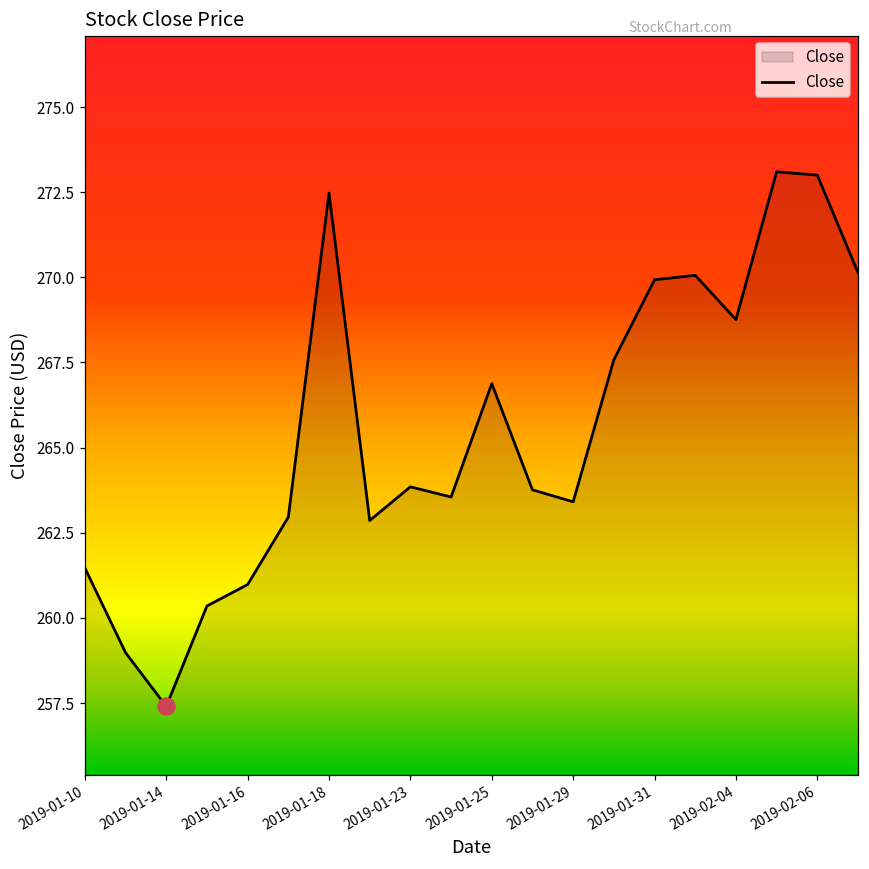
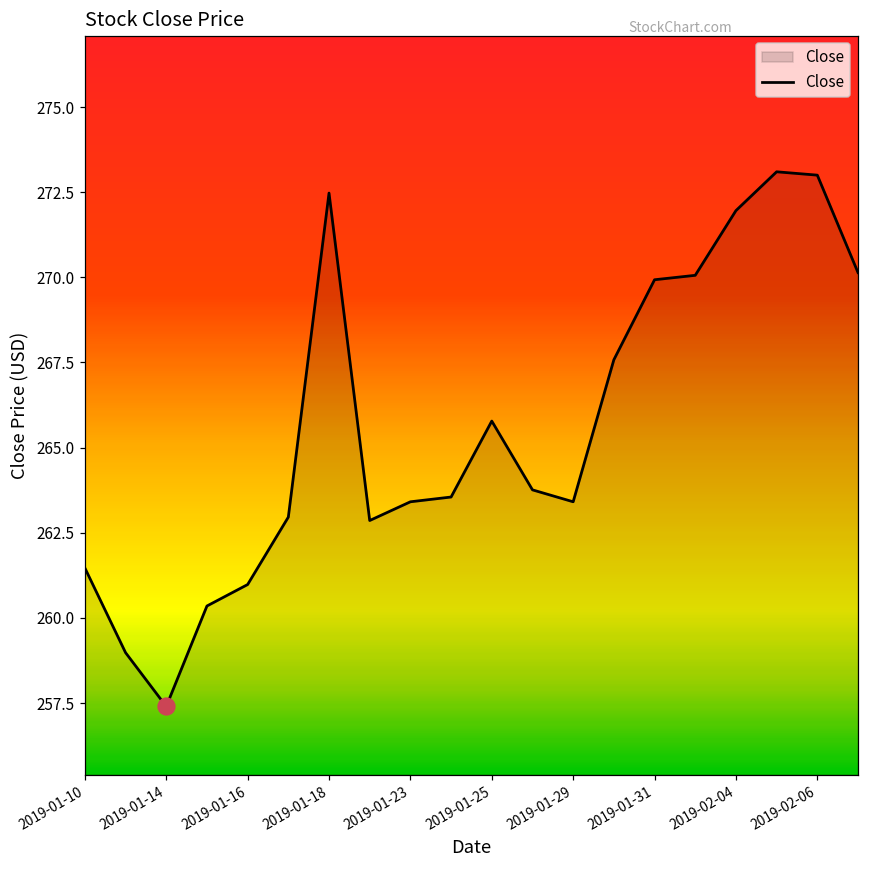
  {
    "Close": {
      "2019-01-10": 261.5,
      "2019-01-16": 261.0,
      "2019-01-18": 272.5,
-     "2019-01-23": 263.8,
-     "2019-01-25": 266.9,
+     "2019-01-23": 263.4,
+     "2019-01-25": 265.8,
      "2019-01-29": 263.4,
      "2019-01-31": 269.9,
-     "2019-02-04": 268.8,
+     "2019-02-04": 272.0,
      "2019-02-06": 273.0
    }
  }
